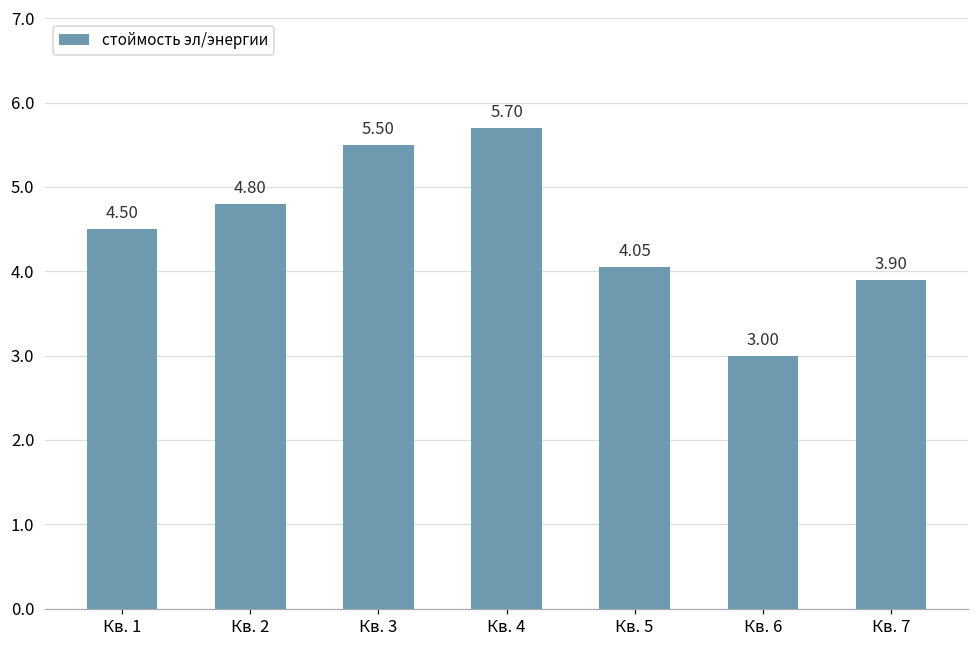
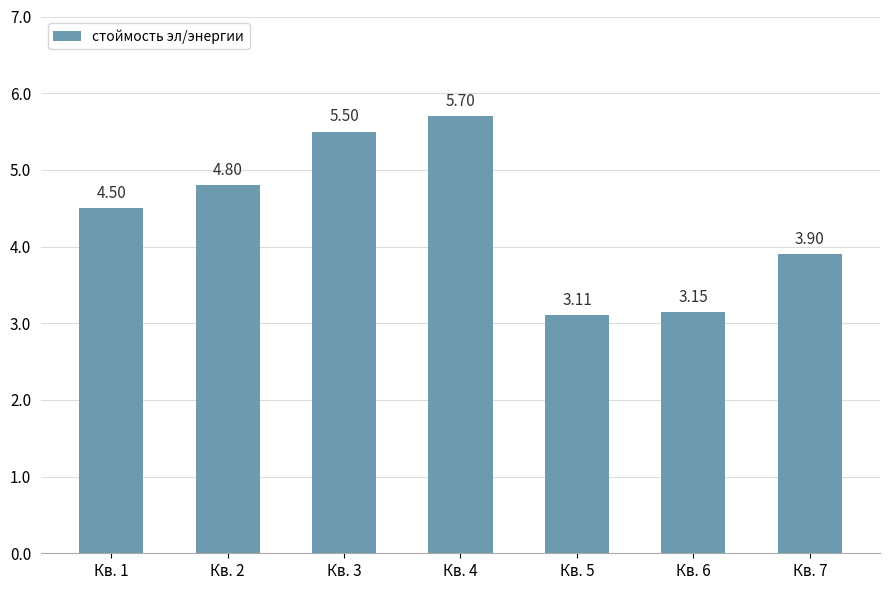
  {
    "Кв. 1": 4.50,
    "Кв. 2": 4.80,
    "Кв. 3": 5.50,
    "Кв. 4": 5.70,
-   "Кв. 5": 4.05,
-   "Кв. 6": 3.00,
+   "Кв. 5": 3.11,
+   "Кв. 6": 3.15,
    "Кв. 7": 3.90
  }
